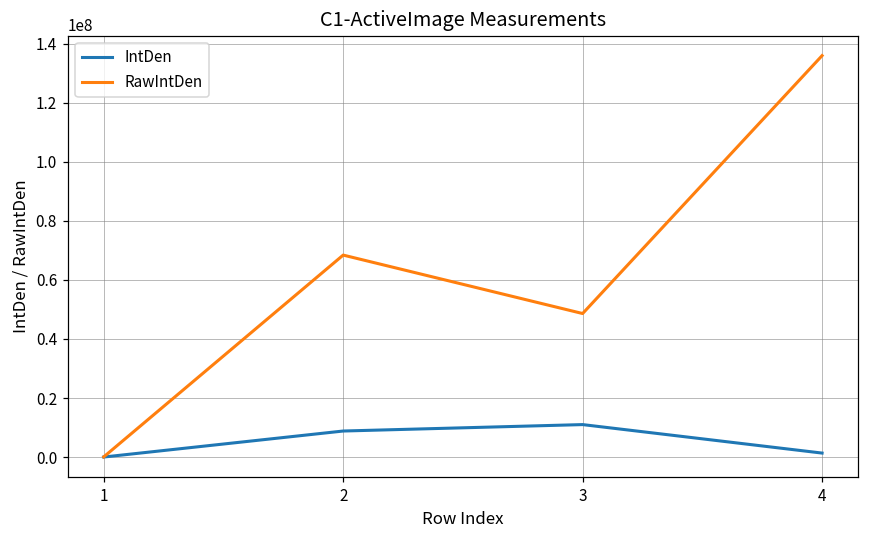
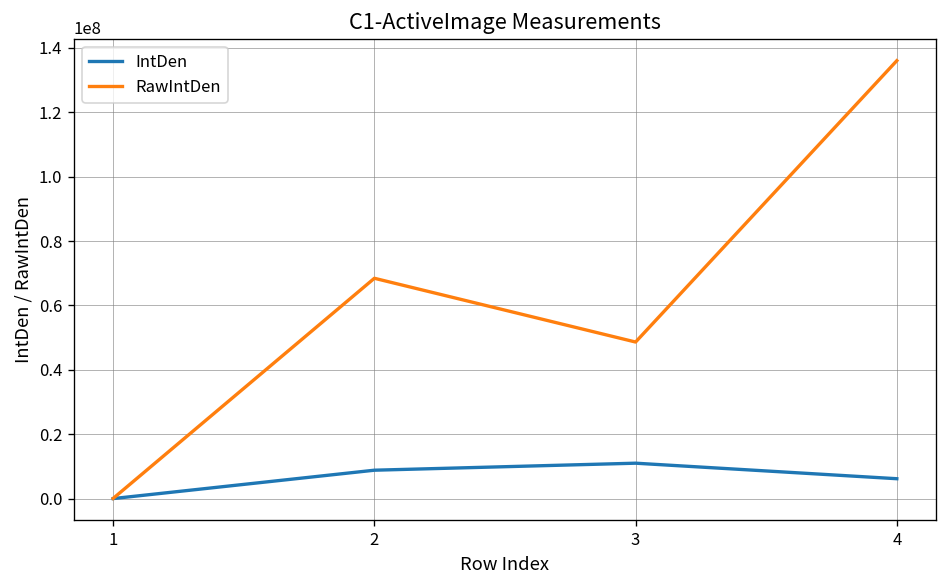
  {
    "IntDen": {
      "2": 9000000,
      "3": 11000000,
-     "4": 1000000
+     "4": 6000000
    },
    "RawIntDen": {
      "2": 68000000,
      "3": 49000000,
      "4": 136000000
    }
  }
